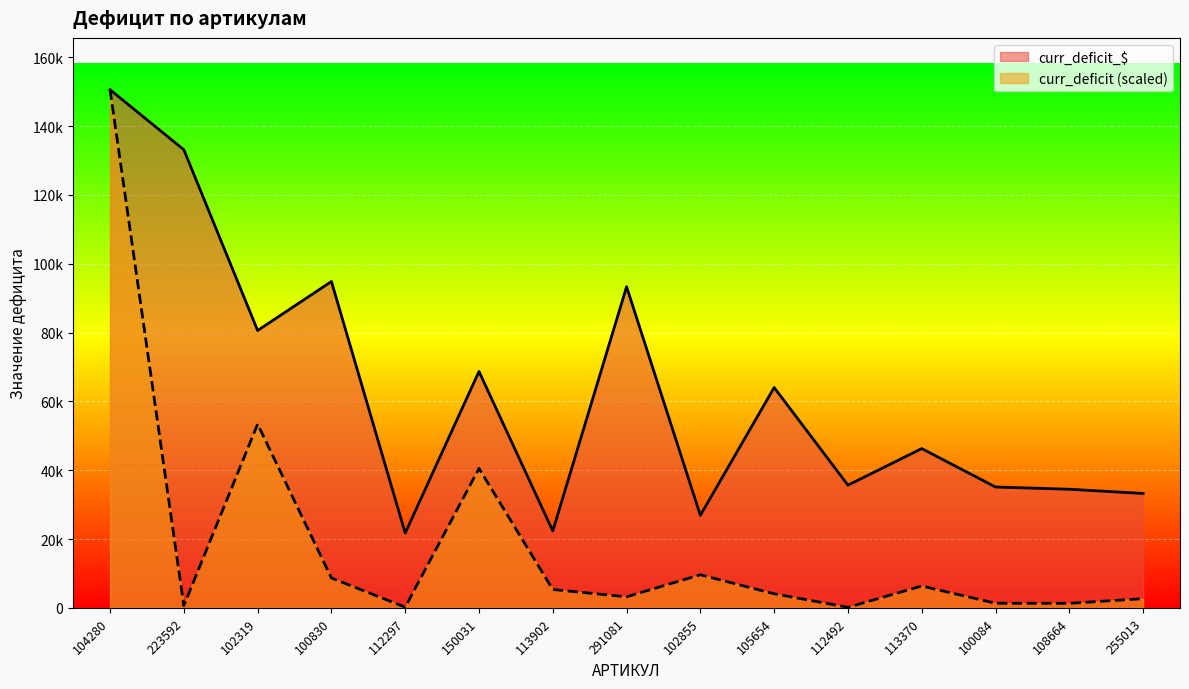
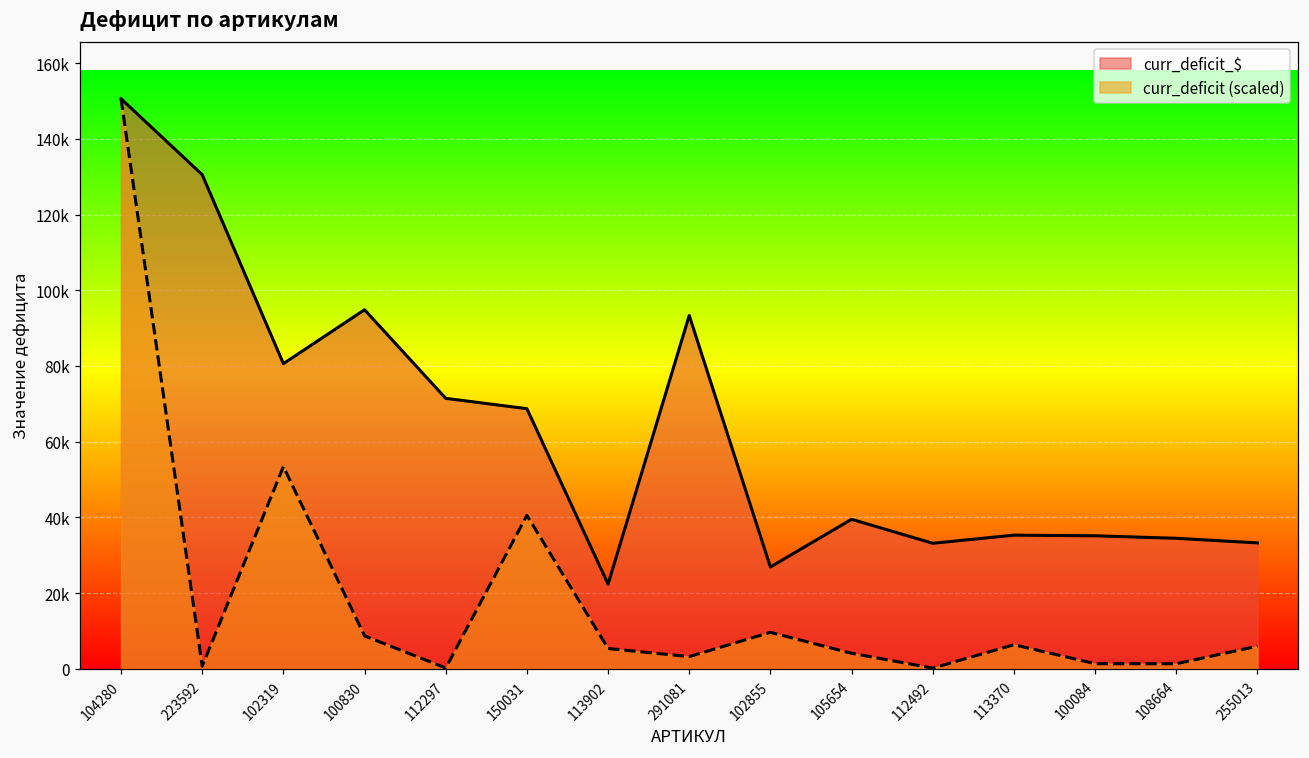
  {
    "curr_deficit_$": {
-     "223592": 133000,
+     "223592": 131000,
      "102319": 81000,
      "100830": 95000,
-     "112297": 22000,
+     "112297": 71000,
      "150031": 69000,
      "113902": 22000,
      "291081": 93000,
      "102855": 27000,
-     "105654": 64000,
-     "112492": 36000,
-     "113370": 46000,
+     "105654": 39000,
+     "112492": 33000,
+     "113370": 35000,
      "100084": 35000,
      "108664": 34000,
      "255013": 33000
    },
    "curr_deficit (scaled)": {
      "223592": 1000,
      "102319": 53000,
      "100830": 9000,
      "112297": 0,
      "150031": 41000,
      "113902": 5000,
      "291081": 3000,
      "102855": 10000,
      "105654": 4000,
      "112492": 0,
      "113370": 6000,
      "100084": 1000,
      "108664": 1000,
-     "255013": 3000
+     "255013": 6000
    }
  }
